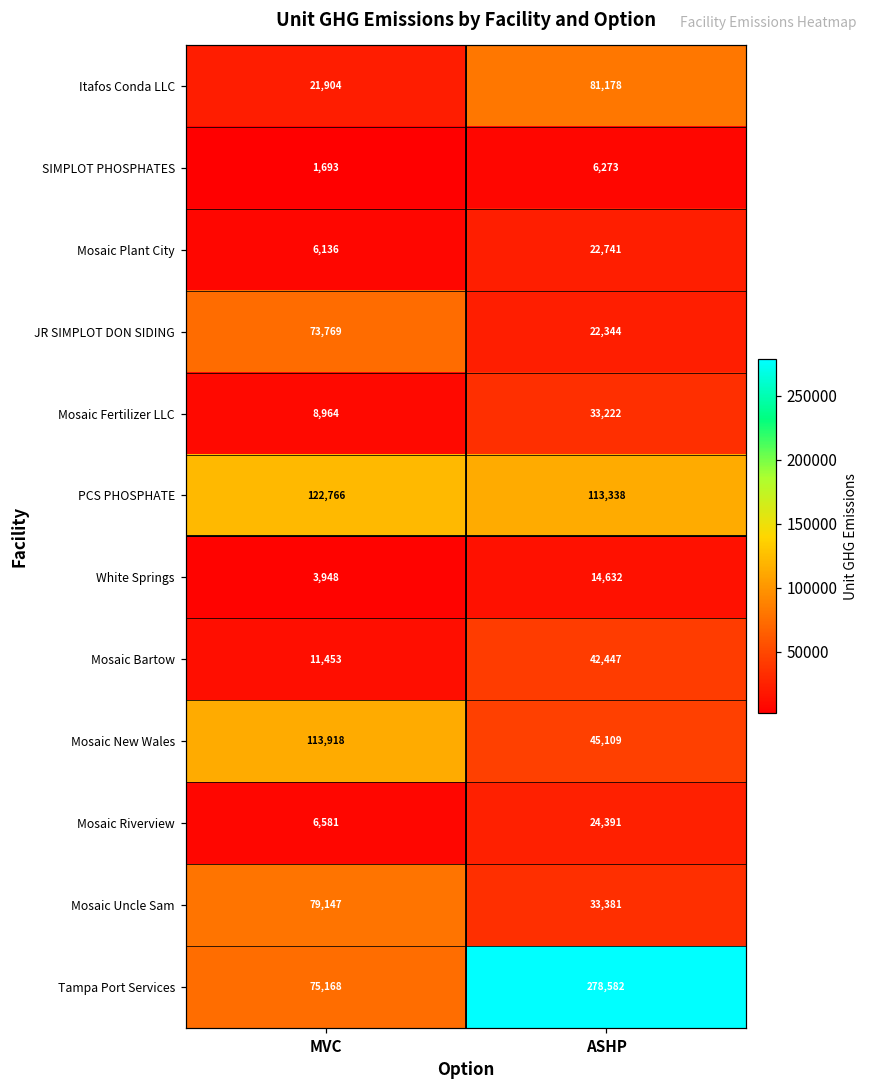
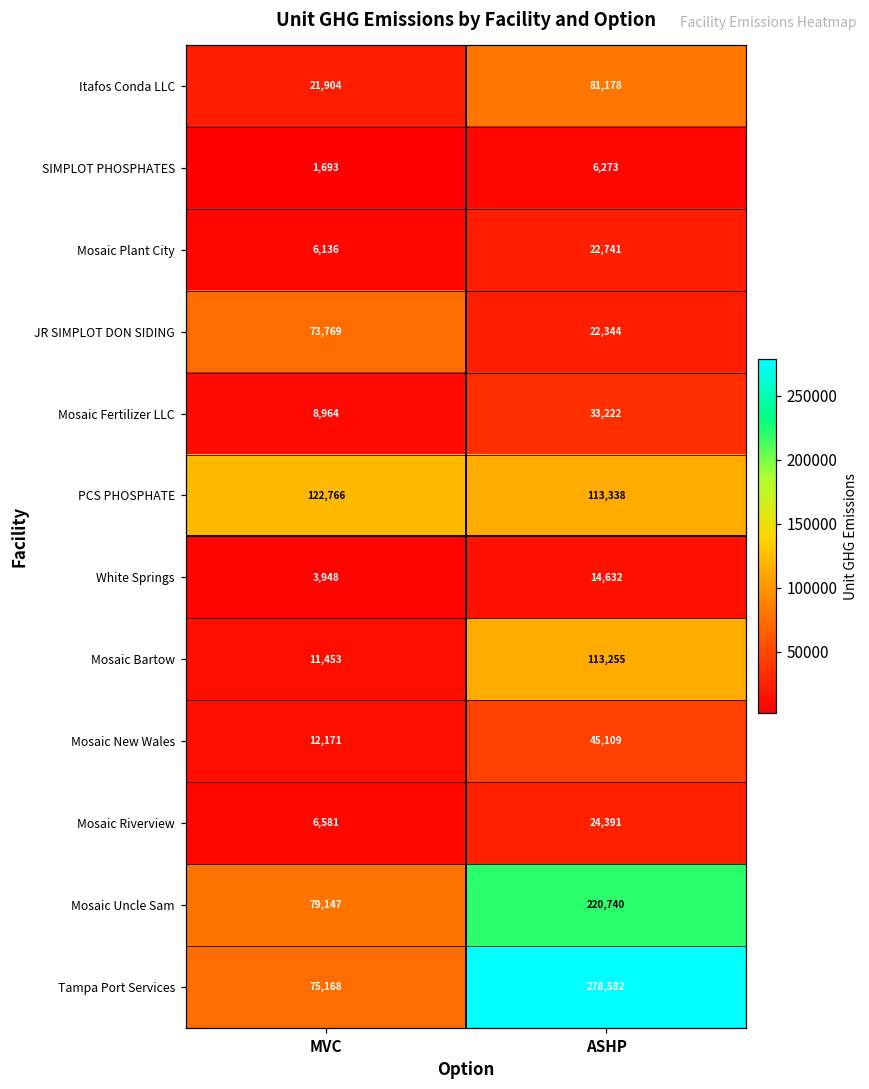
  {
    "Itafos Conda LLC": {
      "MVC": "21,904",
      "ASHP": "81,178"
    },
    "SIMPLOT PHOSPHATES": {
      "MVC": "1,693",
      "ASHP": "6,273"
    },
    "Mosaic Plant City": {
      "MVC": "6,136",
      "ASHP": "22,741"
    },
    "JR SIMPLOT DON SIDING": {
      "MVC": "73,769",
      "ASHP": "22,344"
    },
    "Mosaic Fertilizer LLC": {
      "MVC": "8,964",
      "ASHP": "33,222"
    },
    "PCS PHOSPHATE": {
      "MVC": "122,766",
      "ASHP": "113,338"
    },
    "White Springs": {
      "MVC": "3,948",
      "ASHP": "14,632"
    },
    "Mosaic Bartow": {
      "MVC": "11,453",
-     "ASHP": "42,447"
+     "ASHP": "113,255"
    },
    "Mosaic New Wales": {
-     "MVC": "113,918",
+     "MVC": "12,171",
      "ASHP": "45,109"
    },
    "Mosaic Riverview": {
      "MVC": "6,581",
      "ASHP": "24,391"
    },
    "Mosaic Uncle Sam": {
      "MVC": "79,147",
-     "ASHP": "33,381"
+     "ASHP": "220,740"
    },
    "Tampa Port Services": {
      "MVC": "75,168",
      "ASHP": "278,582"
    }
  }
